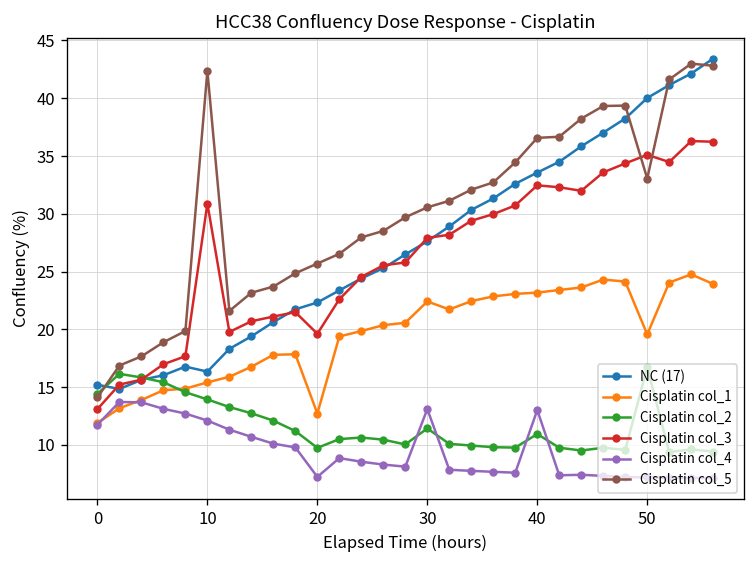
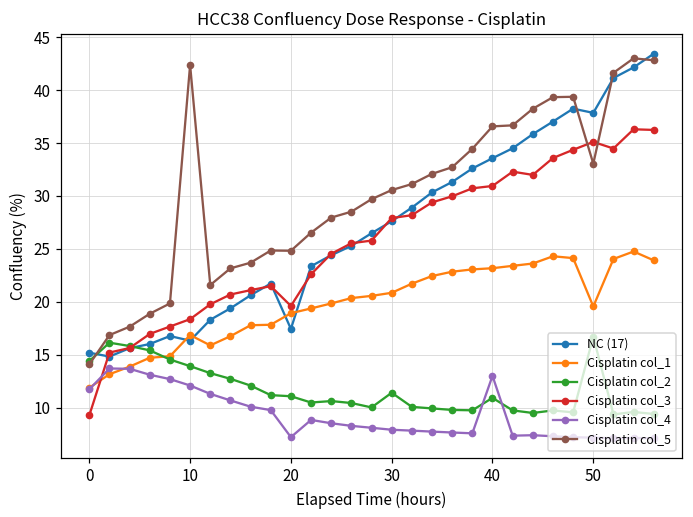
  {
    "NC (17)": {
      "0": 15,
      "10": 16,
-     "20": 22,
+     "20": 17,
      "30": 28,
      "40": 34,
-     "50": 40
+     "50": 38
    },
    "Cisplatin col_1": {
-     "10": 15,
-     "20": 13,
-     "30": 22,
+     "10": 17,
+     "20": 19,
+     "30": 21,
      "40": 23,
      "50": 20
    },
    "Cisplatin col_2": {
      "0": 14,
      "10": 14,
-     "20": 10,
+     "20": 11,
      "30": 11,
      "40": 11,
      "50": 17
    },
    "Cisplatin col_3": {
-     "0": 13,
-     "10": 31,
+     "0": 9,
+     "10": 18,
      "20": 20,
      "30": 28,
-     "40": 32,
+     "40": 31,
      "50": 35
    },
    "Cisplatin col_4": {
      "10": 12,
      "20": 7,
-     "30": 13,
+     "30": 8,
      "40": 13
    },
    "Cisplatin col_5": {
      "0": 14,
      "10": 42,
-     "20": 26,
+     "20": 25,
      "30": 31,
      "40": 37,
      "50": 33
    }
  }
